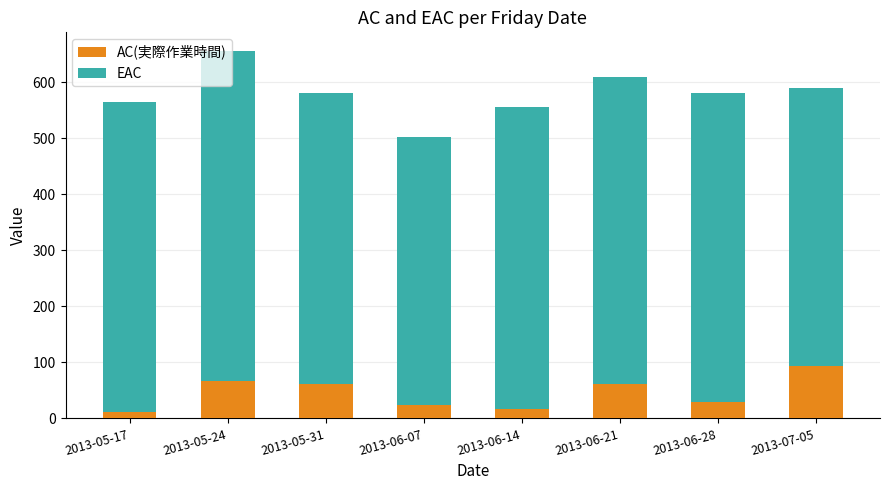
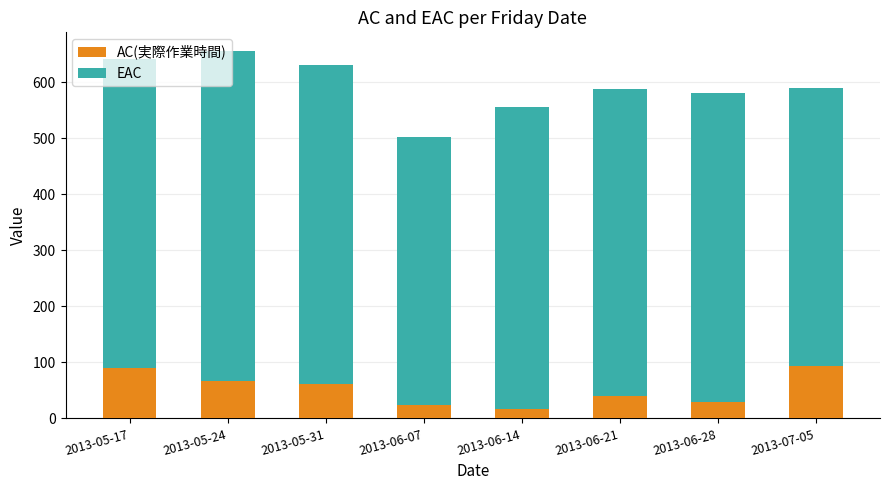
  {
    "AC(実際作業時間)": {
-     "2013-05-17": 10,
+     "2013-05-17": 90,
      "2013-05-24": 70,
      "2013-05-31": 60,
      "2013-06-07": 20,
      "2013-06-14": 20,
-     "2013-06-21": 60,
+     "2013-06-21": 40,
      "2013-06-28": 30,
      "2013-07-05": 90
    },
    "EAC": {
-     "2013-05-31": 520,
+     "2013-05-31": 570,
      "2013-06-07": 480,
      "2013-06-14": 540,
      "2013-06-21": 550,
      "2013-06-28": 550,
      "2013-07-05": 500
    }
  }
